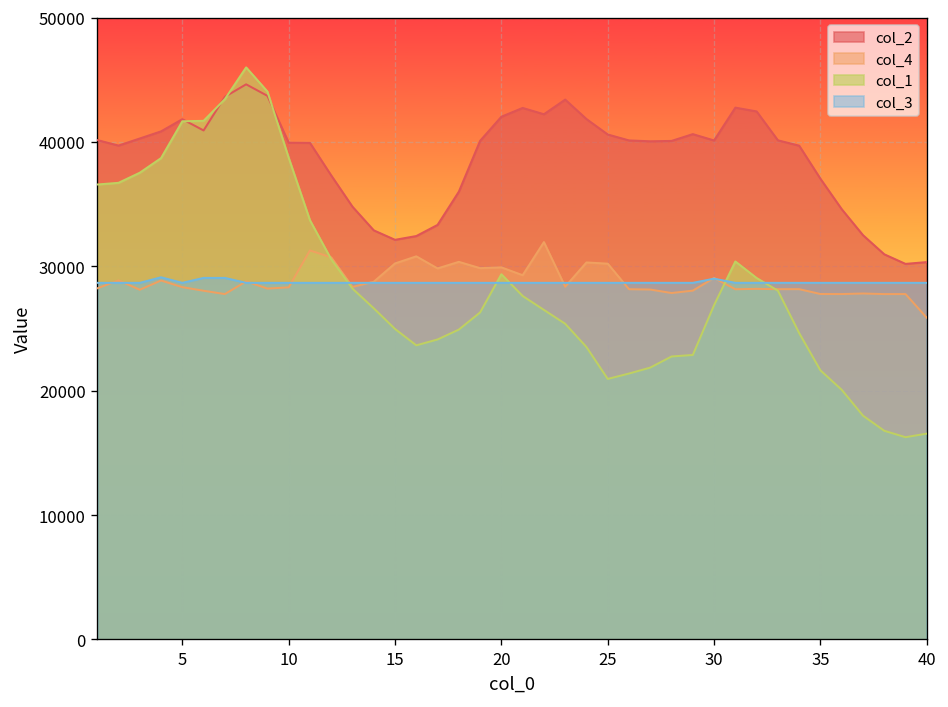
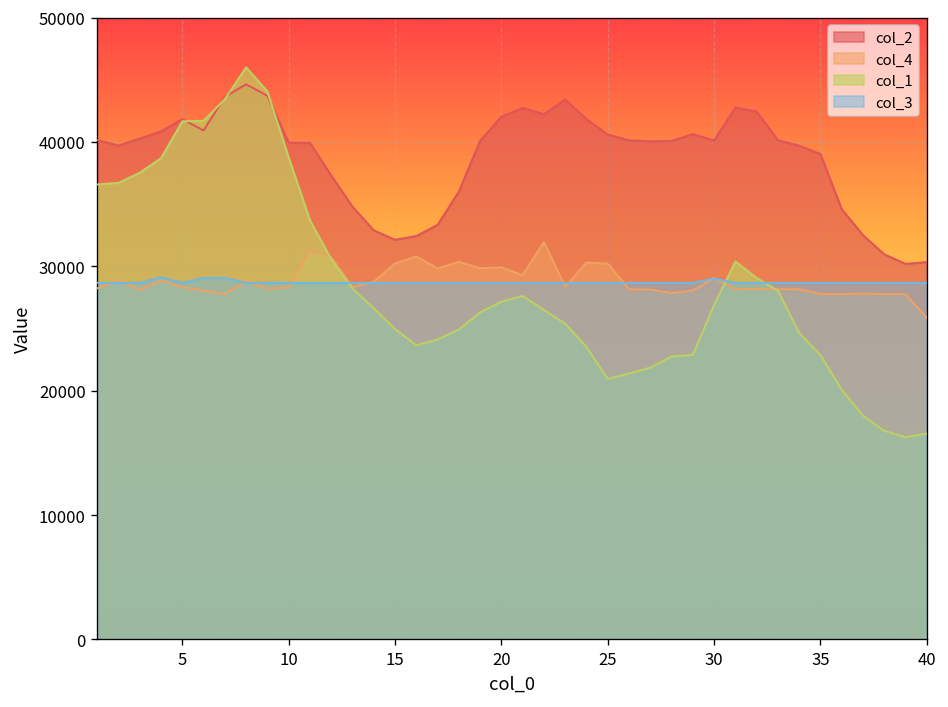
  {
    "col_2": {
      "10": 39900,
      "15": 32100,
      "20": 42000,
      "25": 40600,
      "30": 40100,
-     "35": 37000,
+     "35": 39000,
      "40": 30300
    },
    "col_4": {
      "5": 28300,
      "10": 28300,
      "15": 30200,
      "20": 29900,
      "25": 30200,
      "35": 27800,
      "40": 25900
    },
    "col_1": {
      "10": 38700,
      "15": 25000,
-     "20": 29400,
+     "20": 27200,
      "25": 20900,
      "30": 26900,
-     "35": 21600,
+     "35": 22900,
      "40": 16600
    },
    "col_3": {
      "5": 28700,
      "10": 28700,
      "15": 28700,
      "20": 28700,
      "25": 28700,
      "35": 28700,
      "40": 28700
    }
  }
